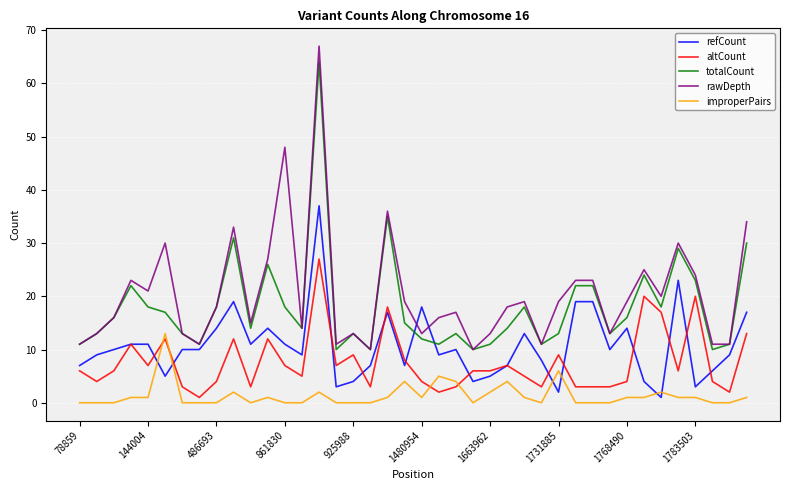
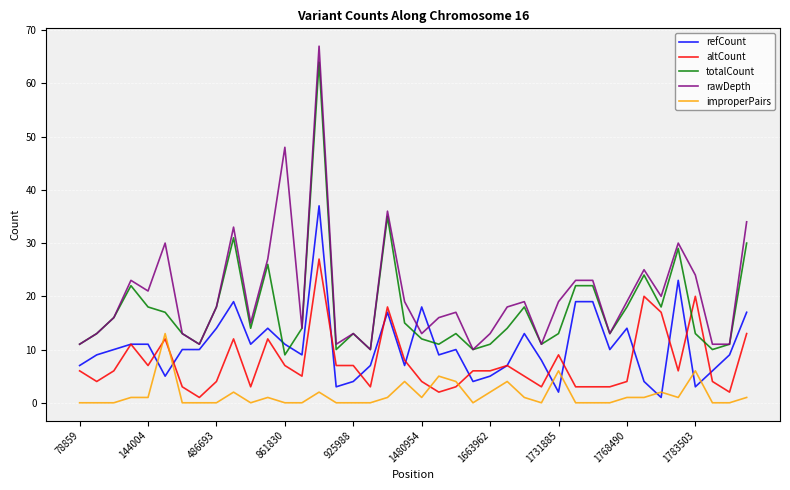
  {
    "refCount": {
      "78859": 7,
      "144004": 11,
      "486693": 14,
      "861830": 11,
      "925988": 4,
      "1480954": 18,
      "1663962": 5,
      "1731885": 2,
      "1768490": 14,
      "1783503": 3
    },
    "altCount": {
      "78859": 6,
      "144004": 7,
      "486693": 4,
      "861830": 7,
-     "925988": 9,
+     "925988": 7,
      "1480954": 4,
      "1663962": 6,
      "1731885": 9,
      "1768490": 4,
      "1783503": 20
    },
    "totalCount": {
      "144004": 18,
-     "861830": 18,
+     "861830": 9,
      "1480954": 12,
      "1663962": 11,
      "1731885": 13,
-     "1768490": 16,
-     "1783503": 23
+     "1768490": 18,
+     "1783503": 13
    },
    "rawDepth": {
      "144004": 21,
      "861830": 48,
      "1480954": 13,
      "1663962": 13,
      "1731885": 19,
      "1768490": 19,
      "1783503": 24
    },
    "improperPairs": {
      "78859": 0,
      "144004": 1,
      "486693": 0,
      "861830": 0,
      "925988": 0,
      "1480954": 1,
      "1663962": 2,
      "1731885": 6,
      "1768490": 1,
-     "1783503": 1
+     "1783503": 6
    }
  }
